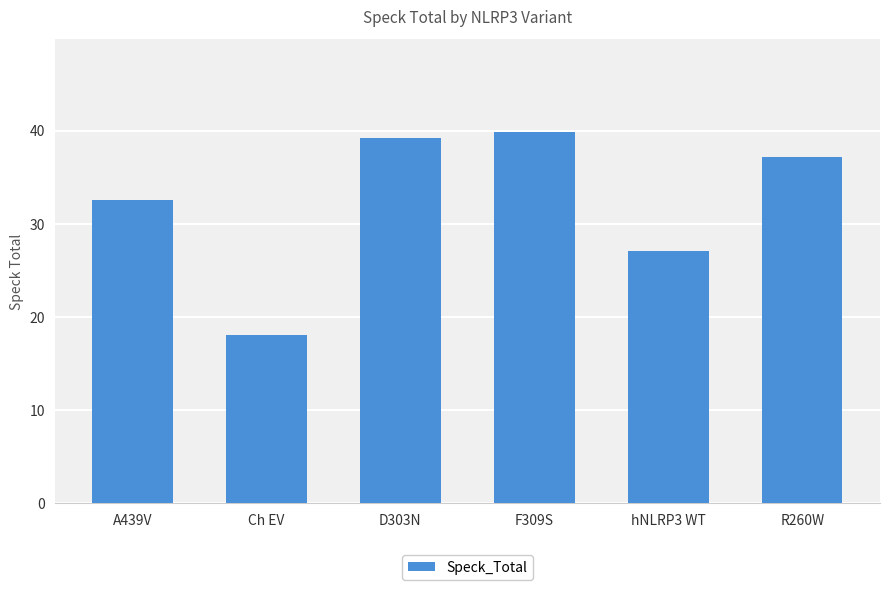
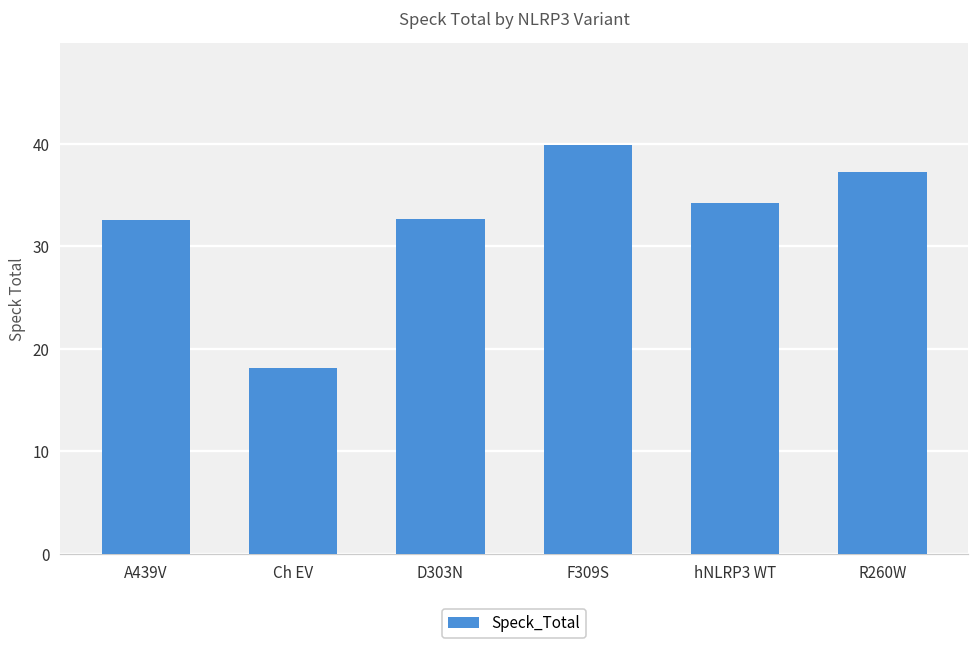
  {
    "A439V": 33,
    "Ch EV": 18,
-   "D303N": 39,
+   "D303N": 33,
    "F309S": 40,
-   "hNLRP3 WT": 27,
+   "hNLRP3 WT": 34,
    "R260W": 37
  }
